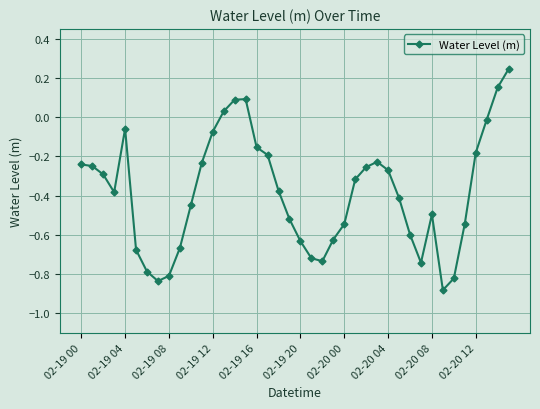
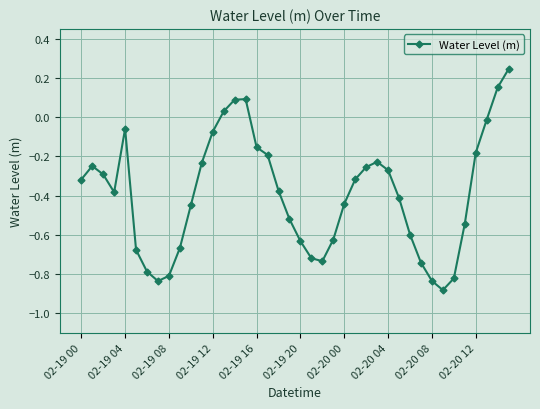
  {
-   "02-19 00": -0.24,
+   "02-19 00": -0.32,
    "02-19 04": -0.06,
    "02-19 08": -0.81,
    "02-19 12": -0.07,
    "02-19 16": -0.15,
    "02-19 20": -0.63,
-   "02-20 00": -0.55,
+   "02-20 00": -0.44,
    "02-20 04": -0.27,
-   "02-20 08": -0.50,
+   "02-20 08": -0.84,
    "02-20 12": -0.18
  }
